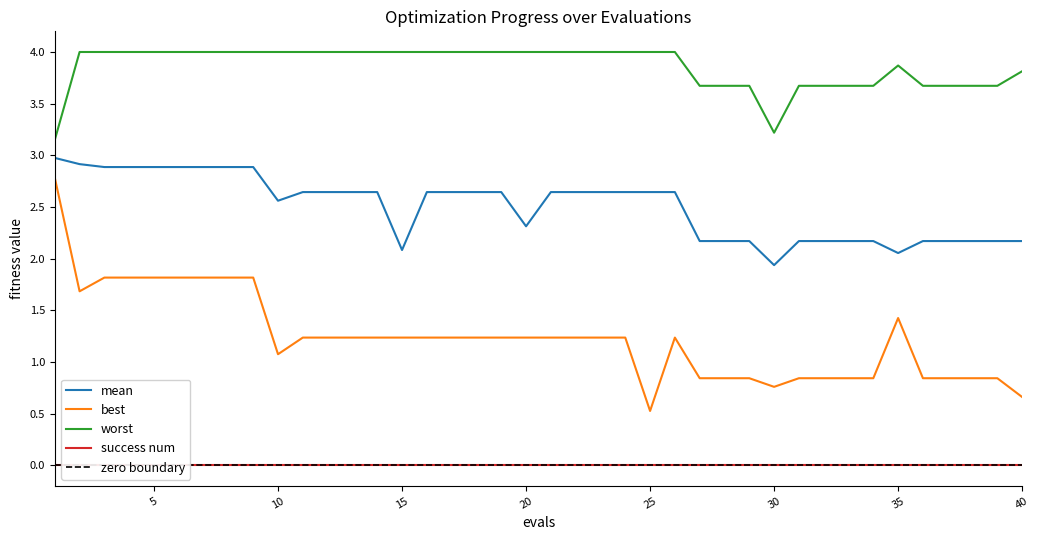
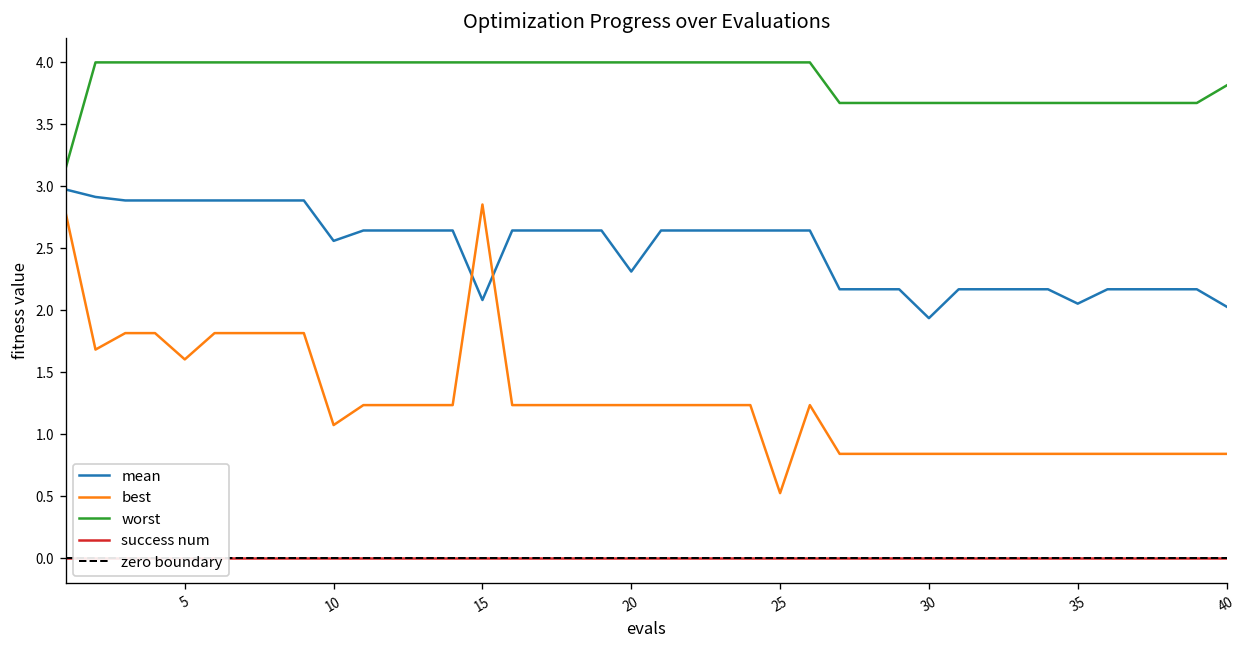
  {
    "mean": {
      "5": 2.89,
      "10": 2.56,
      "15": 2.08,
      "20": 2.31,
      "25": 2.64,
      "30": 1.94,
      "35": 2.05,
-     "40": 2.17
+     "40": 2.03
    },
    "best": {
-     "5": 1.82,
+     "5": 1.60,
      "10": 1.07,
-     "15": 1.24,
+     "15": 2.85,
      "20": 1.24,
      "25": 0.53,
-     "30": 0.76,
-     "35": 1.42,
-     "40": 0.66
+     "30": 0.84,
+     "35": 0.84,
+     "40": 0.84
    },
    "worst": {
      "5": 4.00,
      "10": 4.00,
      "15": 4.00,
      "20": 4.00,
      "25": 4.00,
-     "30": 3.22,
-     "35": 3.87,
+     "30": 3.67,
+     "35": 3.67,
      "40": 3.81
    },
    "success num": {
      "10": 0.00,
      "15": 0.00,
      "20": 0.00,
      "25": 0.00,
      "30": 0.00,
      "35": 0.00,
      "40": 0.00
    }
  }
